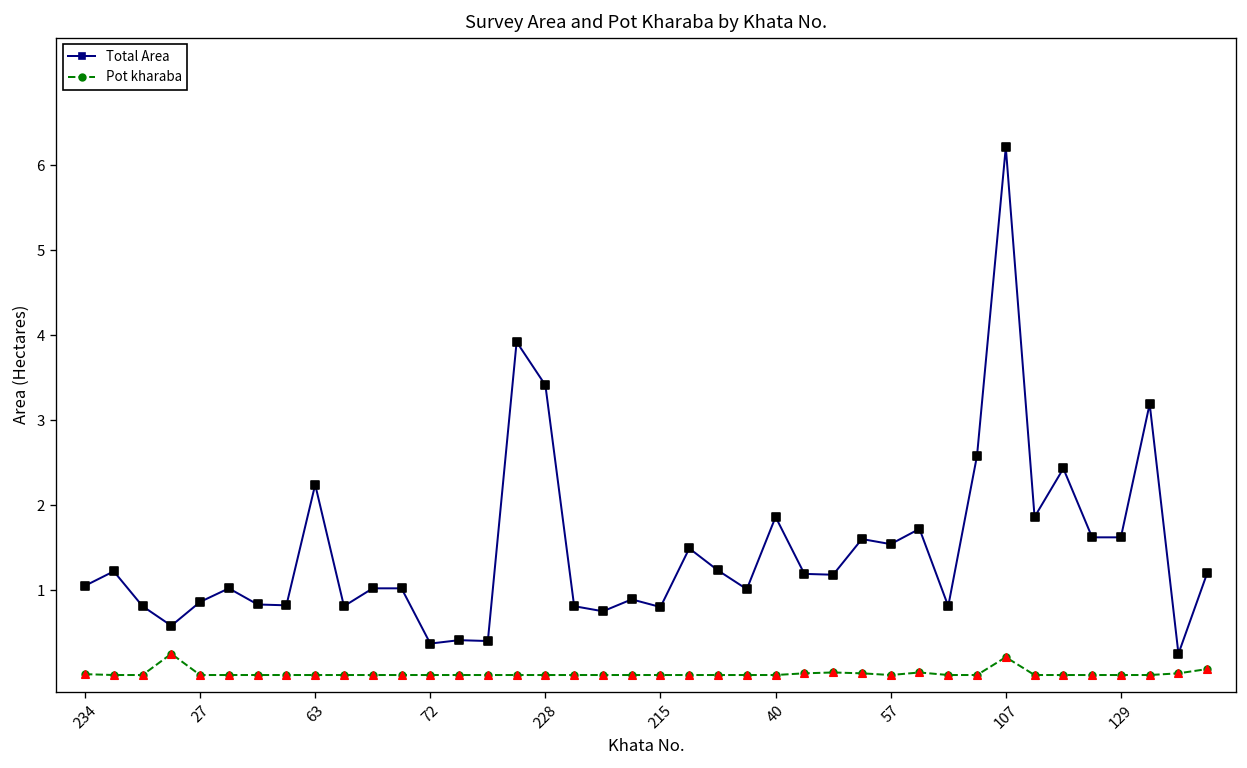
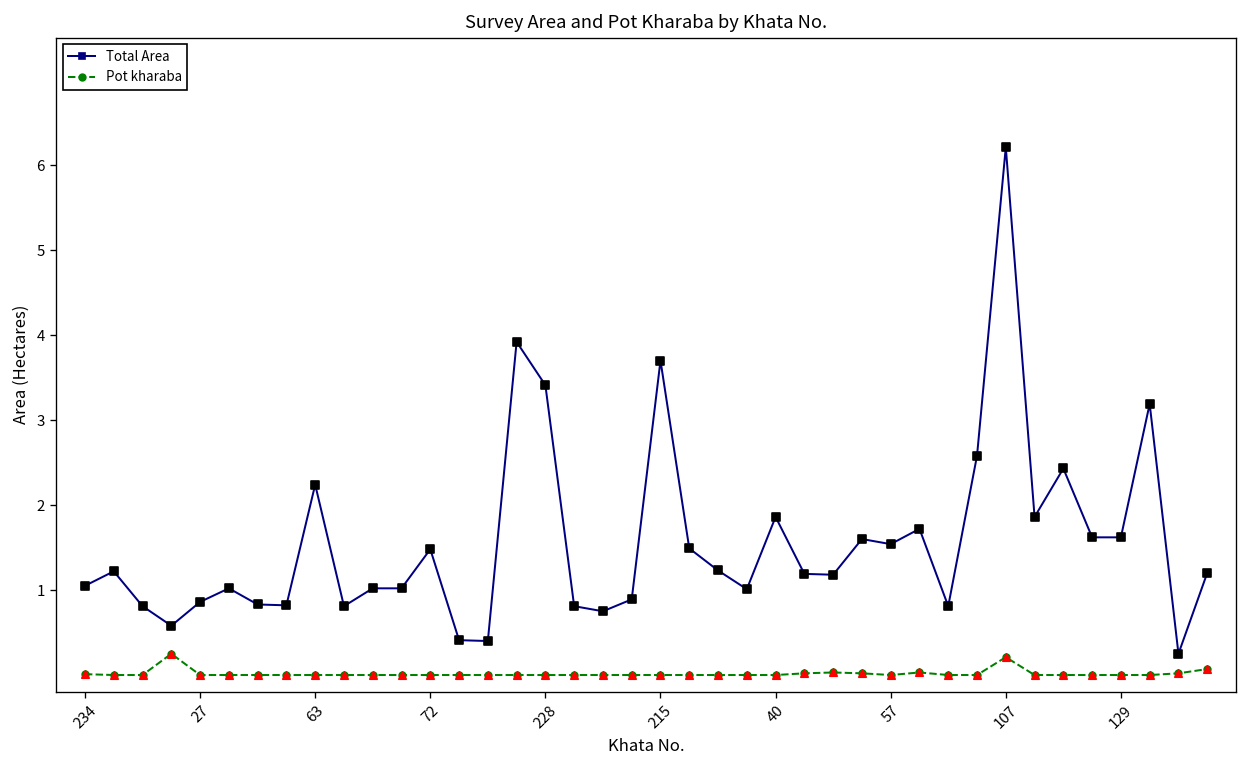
  {
    "Total Area": {
      "234": 1.1,
      "63": 2.2,
-     "72": 0.4,
+     "72": 1.5,
      "228": 3.4,
-     "215": 0.8,
+     "215": 3.7,
      "40": 1.9,
      "57": 1.5,
      "107": 6.2,
      "129": 1.6
    },
    "Pot kharaba": {
      "234": 0.0,
      "63": 0.0,
      "72": 0.0,
      "228": 0.0,
      "215": 0.0,
      "40": 0.0,
      "57": 0.0,
      "107": 0.2,
      "129": 0.0
    }
  }
